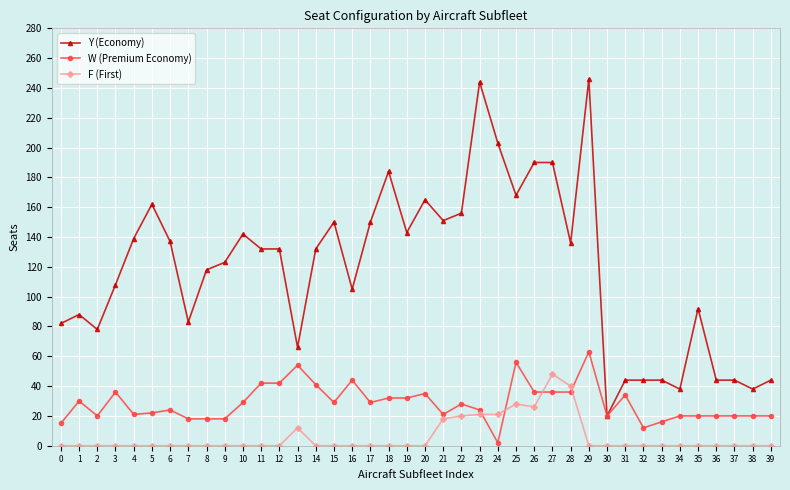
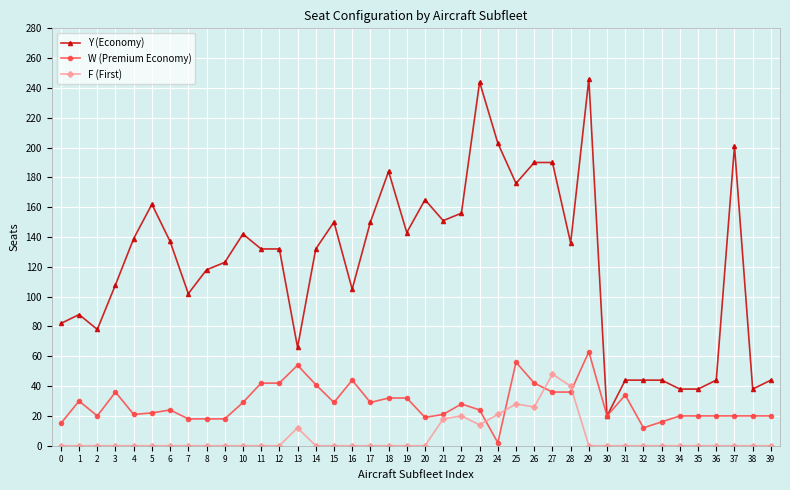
  {
    "Y (Economy)": {
      "0": 82,
      "1": 88,
      "2": 78,
      "3": 108,
      "4": 139,
      "5": 162,
      "6": 137,
-     "7": 83,
+     "7": 102,
      "8": 118,
      "9": 123,
      "10": 142,
      "11": 132,
      "12": 132,
      "13": 66,
      "14": 132,
      "15": 150,
      "16": 105,
      "17": 150,
      "18": 184,
      "19": 143,
      "20": 165,
      "21": 151,
      "22": 156,
      "23": 244,
      "24": 203,
-     "25": 168,
+     "25": 176,
      "26": 190,
      "27": 190,
      "28": 136,
      "29": 246,
      "31": 44,
      "32": 44,
      "33": 44,
      "34": 38,
-     "35": 92,
+     "35": 38,
      "36": 44,
-     "37": 44,
+     "37": 201,
      "38": 38,
      "39": 44
    },
    "W (Premium Economy)": {
      "0": 15,
      "1": 30,
      "2": 20,
      "3": 36,
      "4": 21,
      "5": 22,
      "6": 24,
      "7": 18,
      "8": 18,
      "9": 18,
      "10": 29,
      "11": 42,
      "12": 42,
      "13": 54,
      "14": 41,
      "15": 29,
      "16": 44,
      "17": 29,
      "18": 32,
      "19": 32,
-     "20": 35,
+     "20": 19,
      "21": 21,
      "22": 28,
      "23": 24,
      "24": 2,
      "25": 56,
-     "26": 36,
+     "26": 42,
      "27": 36,
      "28": 36,
      "29": 63,
      "31": 34,
      "32": 12,
      "33": 16,
      "34": 20,
      "35": 20,
      "36": 20,
      "37": 20,
      "38": 20,
      "39": 20
    },
    "F (First)": {
      "0": 0,
      "1": 0,
      "2": 0,
      "3": 0,
      "4": 0,
      "5": 0,
      "6": 0,
      "7": 0,
      "8": 0,
      "9": 0,
      "10": 0,
      "11": 0,
      "12": 0,
      "13": 12,
      "14": 0,
      "15": 0,
      "16": 0,
      "17": 0,
      "18": 0,
      "19": 0,
      "20": 0,
      "21": 18,
      "22": 20,
-     "23": 21,
+     "23": 14,
      "24": 21,
      "25": 28,
      "26": 26,
      "27": 48,
      "28": 40,
      "29": 0,
      "30": 0,
      "31": 0,
      "32": 0,
      "33": 0,
      "34": 0,
      "35": 0,
      "36": 0,
      "37": 0,
      "38": 0,
      "39": 0
    }
  }
